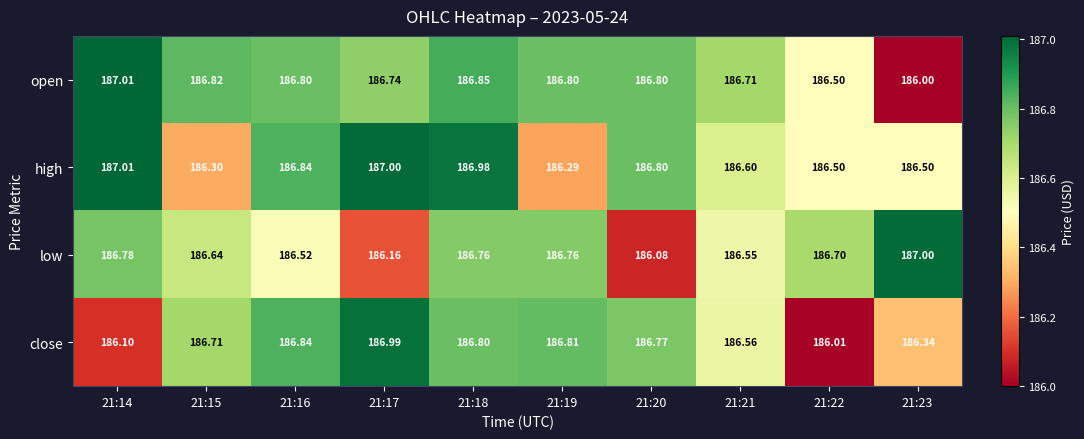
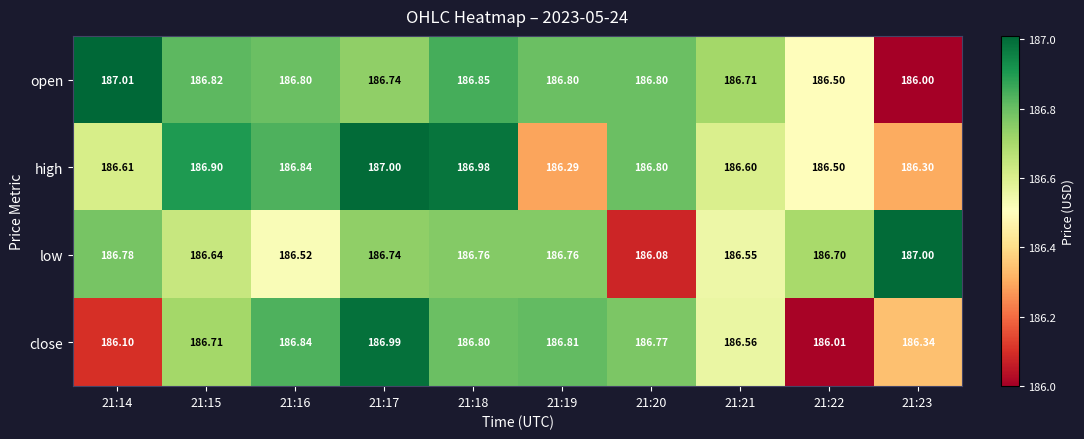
  {
    "open": {
      "21:14": 187.01,
      "21:15": 186.82,
      "21:16": 186.80,
      "21:17": 186.74,
      "21:18": 186.85,
      "21:19": 186.80,
      "21:20": 186.80,
      "21:21": 186.71,
      "21:22": 186.50,
      "21:23": 186.00
    },
    "high": {
-     "21:14": 187.01,
-     "21:15": 186.30,
+     "21:14": 186.61,
+     "21:15": 186.90,
      "21:16": 186.84,
      "21:17": 187.00,
      "21:18": 186.98,
      "21:19": 186.29,
      "21:20": 186.80,
      "21:21": 186.60,
      "21:22": 186.50,
-     "21:23": 186.50
+     "21:23": 186.30
    },
    "low": {
      "21:14": 186.78,
      "21:15": 186.64,
      "21:16": 186.52,
-     "21:17": 186.16,
+     "21:17": 186.74,
      "21:18": 186.76,
      "21:19": 186.76,
      "21:20": 186.08,
      "21:21": 186.55,
      "21:22": 186.70,
      "21:23": 187.00
    },
    "close": {
      "21:14": 186.10,
      "21:15": 186.71,
      "21:16": 186.84,
      "21:17": 186.99,
      "21:18": 186.80,
      "21:19": 186.81,
      "21:20": 186.77,
      "21:21": 186.56,
      "21:22": 186.01,
      "21:23": 186.34
    }
  }
